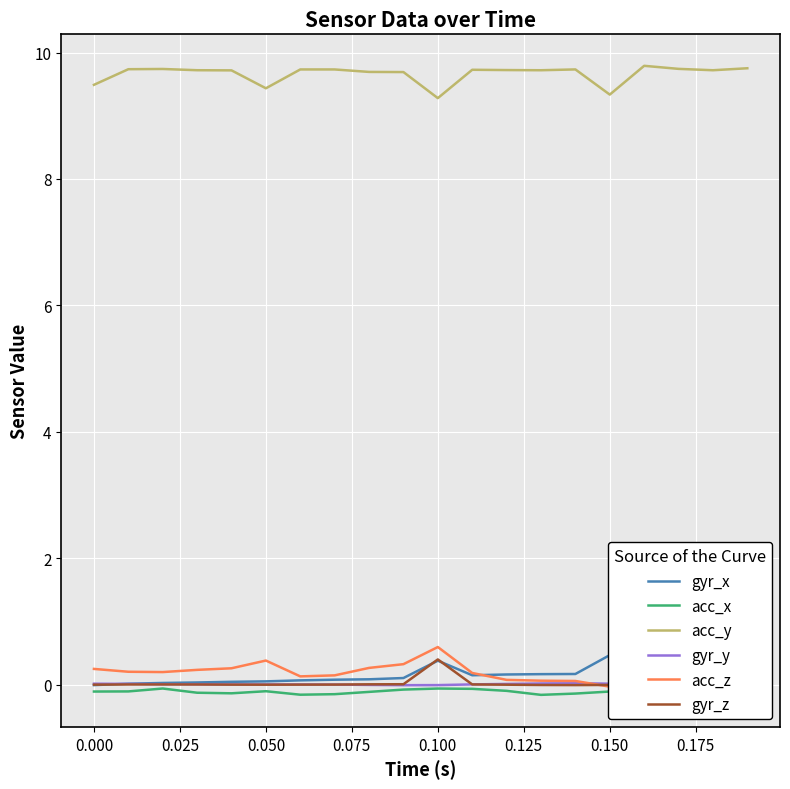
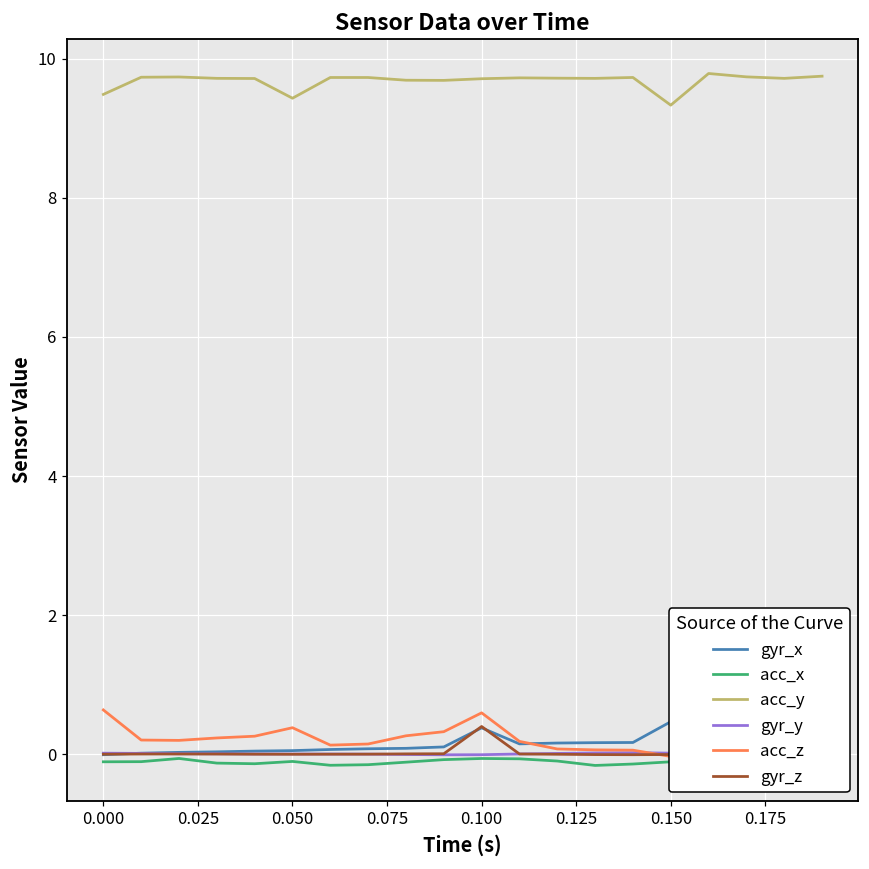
  {
    "gyr_x": {
      "0.050": 0.1
    },
    "acc_x": {
      "0.000": -0.1,
      "0.050": -0.1,
      "0.100": -0.1
    },
    "acc_y": {
      "0.000": 9.5,
      "0.050": 9.4,
-     "0.100": 9.3,
+     "0.100": 9.7,
      "0.150": 9.3
    },
    "gyr_y": {
      "0.100": 0.0
    },
    "acc_z": {
-     "0.000": 0.2,
+     "0.000": 0.6,
      "0.050": 0.4,
      "0.100": 0.6
    }
  }
